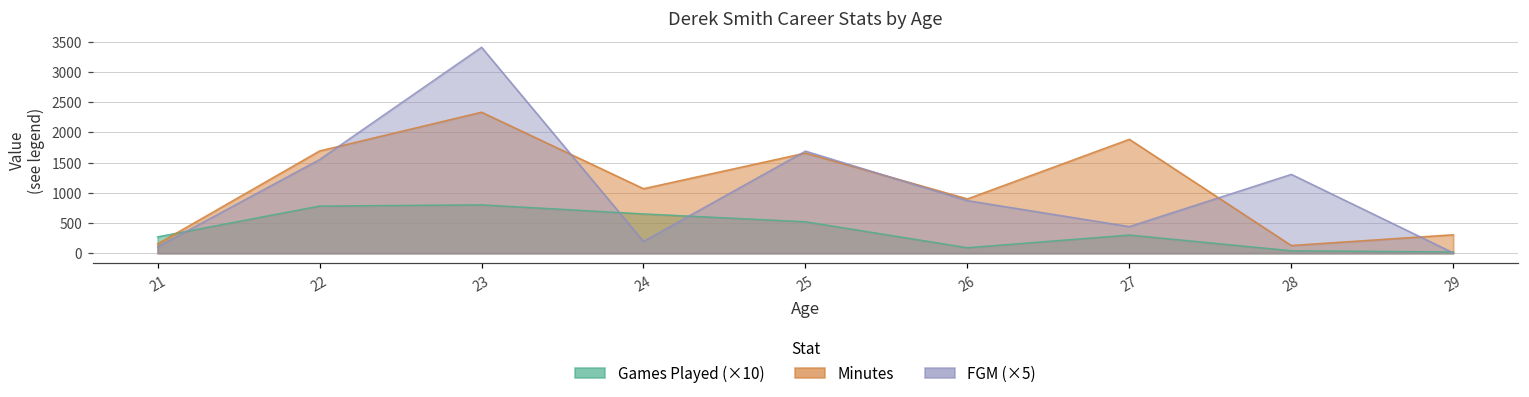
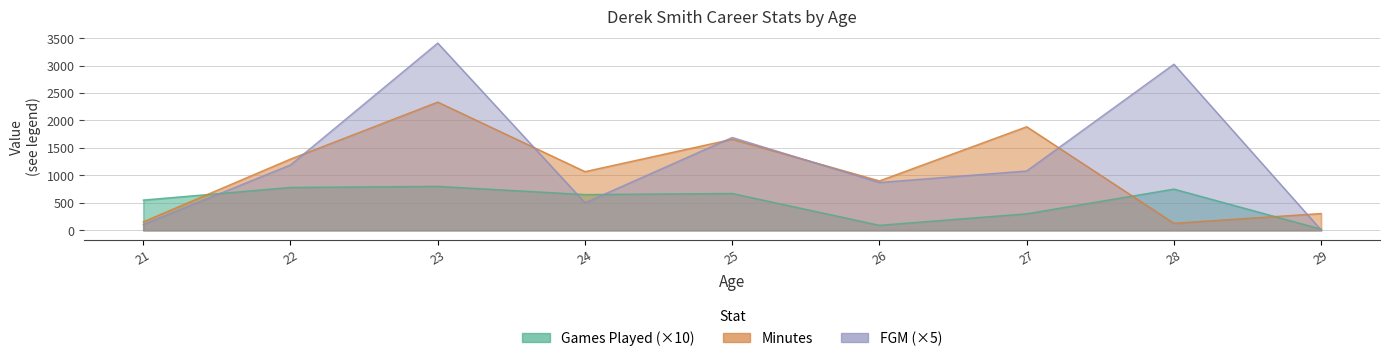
  {
    "Games Played (×10)": {
-     "21": 300,
+     "21": 600,
      "22": 800,
      "23": 800,
      "24": 700,
-     "25": 500,
+     "25": 700,
      "26": 100,
      "27": 300,
-     "28": 0
+     "28": 800
    },
    "Minutes": {
      "21": 200,
-     "22": 1700,
+     "22": 1300,
      "23": 2300,
      "24": 1100,
      "27": 1900,
      "28": 100,
      "29": 300
    },
    "FGM (×5)": {
      "21": 100,
-     "22": 1600,
+     "22": 1200,
      "23": 3400,
-     "24": 200,
-     "27": 400,
-     "28": 1300
+     "24": 500,
+     "27": 1100,
+     "28": 3000
    }
  }
